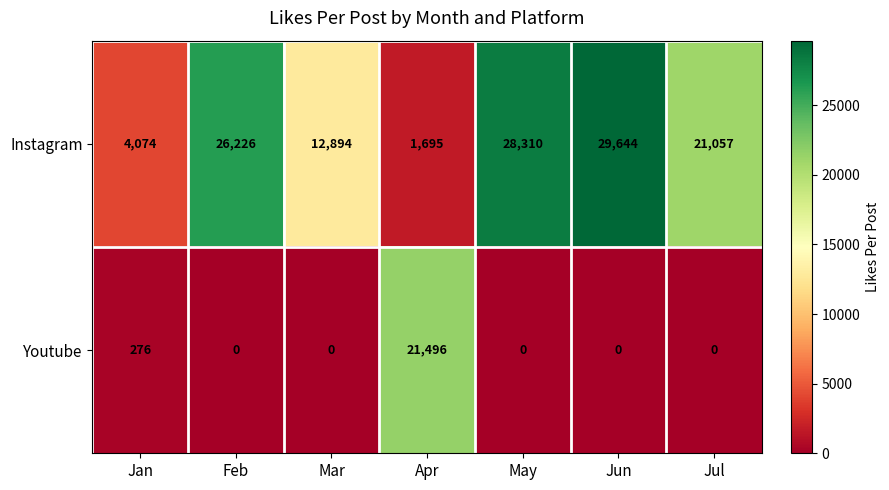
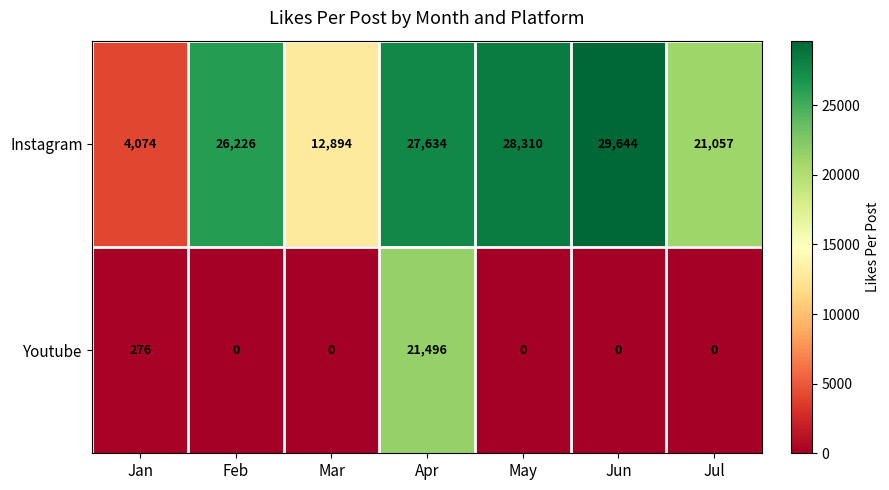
  {
    "Instagram": {
      "Jan": "4,074",
      "Feb": "26,226",
      "Mar": "12,894",
-     "Apr": "1,695",
+     "Apr": "27,634",
      "May": "28,310",
      "Jun": "29,644",
      "Jul": "21,057"
    },
    "Youtube": {
      "Jan": "276",
      "Feb": "0",
      "Mar": "0",
      "Apr": "21,496",
      "May": "0",
      "Jun": "0",
      "Jul": "0"
    }
  }
